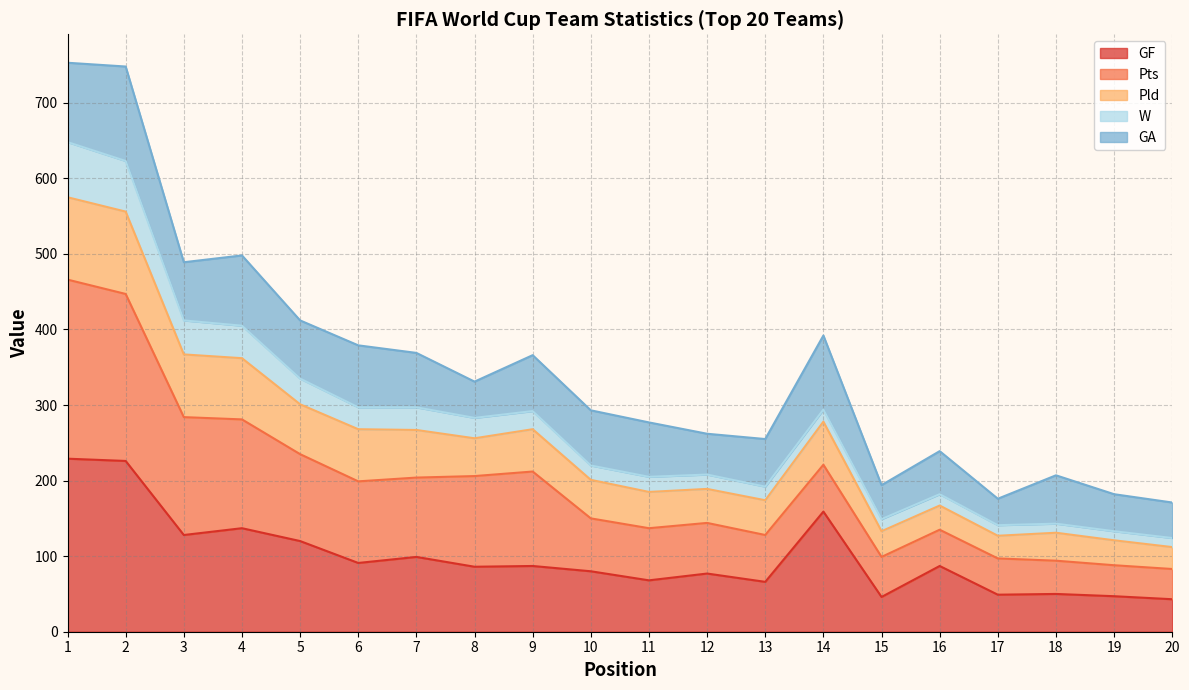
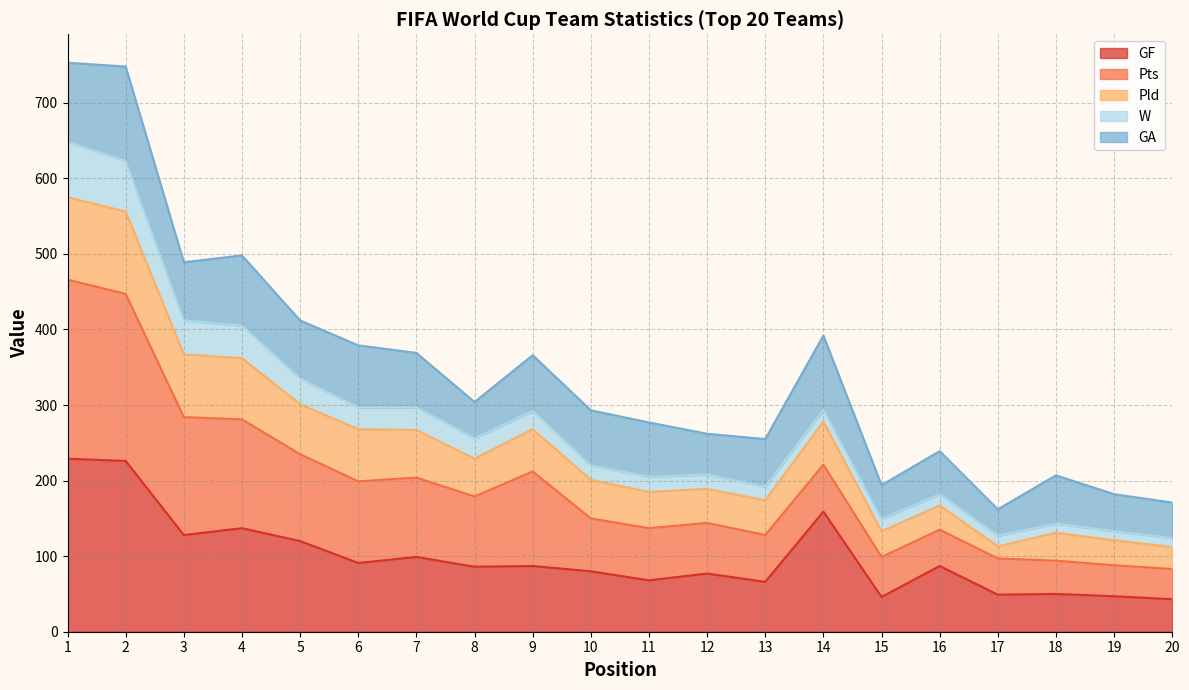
  {
    "GF": {
      "1": 230,
      "2": 230,
      "3": 130,
      "4": 140,
      "5": 120,
      "6": 90,
      "7": 100,
      "8": 90,
      "9": 90,
      "10": 80,
      "11": 70,
      "12": 80,
      "13": 70,
      "14": 160,
      "15": 50,
      "16": 90,
      "17": 50,
      "18": 50,
      "19": 50,
      "20": 40
    },
    "Pts": {
      "1": 240,
      "2": 220,
      "3": 160,
      "4": 140,
      "5": 120,
      "6": 110,
      "7": 110,
-     "8": 120,
+     "8": 90,
      "9": 130,
      "10": 70,
      "11": 70,
      "12": 70,
      "13": 60,
      "14": 60,
      "15": 50,
      "16": 50,
      "17": 50,
      "18": 40,
      "19": 40,
      "20": 40
    },
    "Pld": {
      "1": 110,
      "2": 110,
      "3": 80,
      "4": 80,
      "5": 70,
      "6": 70,
      "7": 60,
      "8": 50,
      "9": 60,
      "10": 50,
      "11": 50,
      "12": 50,
      "13": 50,
      "14": 60,
      "15": 30,
      "16": 30,
-     "17": 30,
+     "17": 20,
      "18": 40,
      "19": 30,
      "20": 30
    },
    "W": {
      "1": 70,
      "2": 70,
      "3": 50,
      "4": 40,
      "5": 30,
      "6": 30,
      "7": 30,
      "8": 30,
      "9": 20,
      "10": 20,
      "11": 20,
      "12": 20,
      "13": 20,
      "14": 20,
      "15": 20,
      "16": 20,
      "17": 10,
      "18": 10,
      "19": 10,
      "20": 10
    },
    "GA": {
      "1": 110,
      "2": 130,
      "3": 80,
      "4": 90,
      "5": 80,
      "6": 80,
      "7": 70,
      "8": 50,
      "9": 70,
      "10": 70,
      "11": 70,
      "12": 50,
      "13": 60,
      "14": 100,
      "15": 50,
      "16": 60,
      "17": 40,
      "18": 60,
      "19": 50,
      "20": 50
    }
  }
